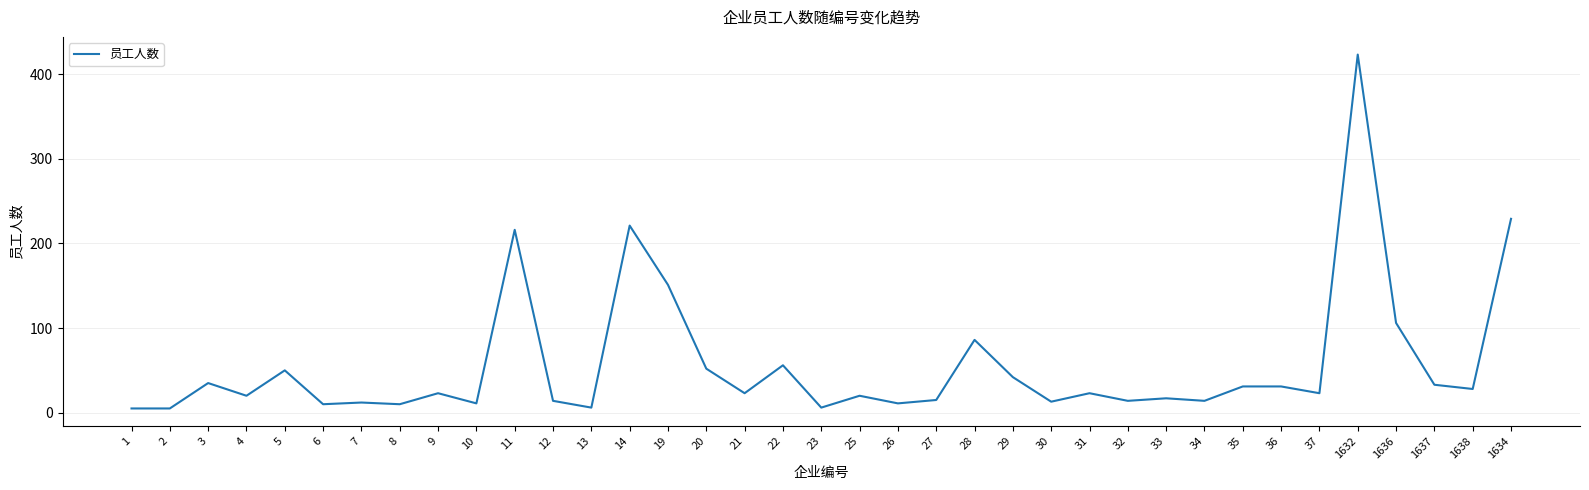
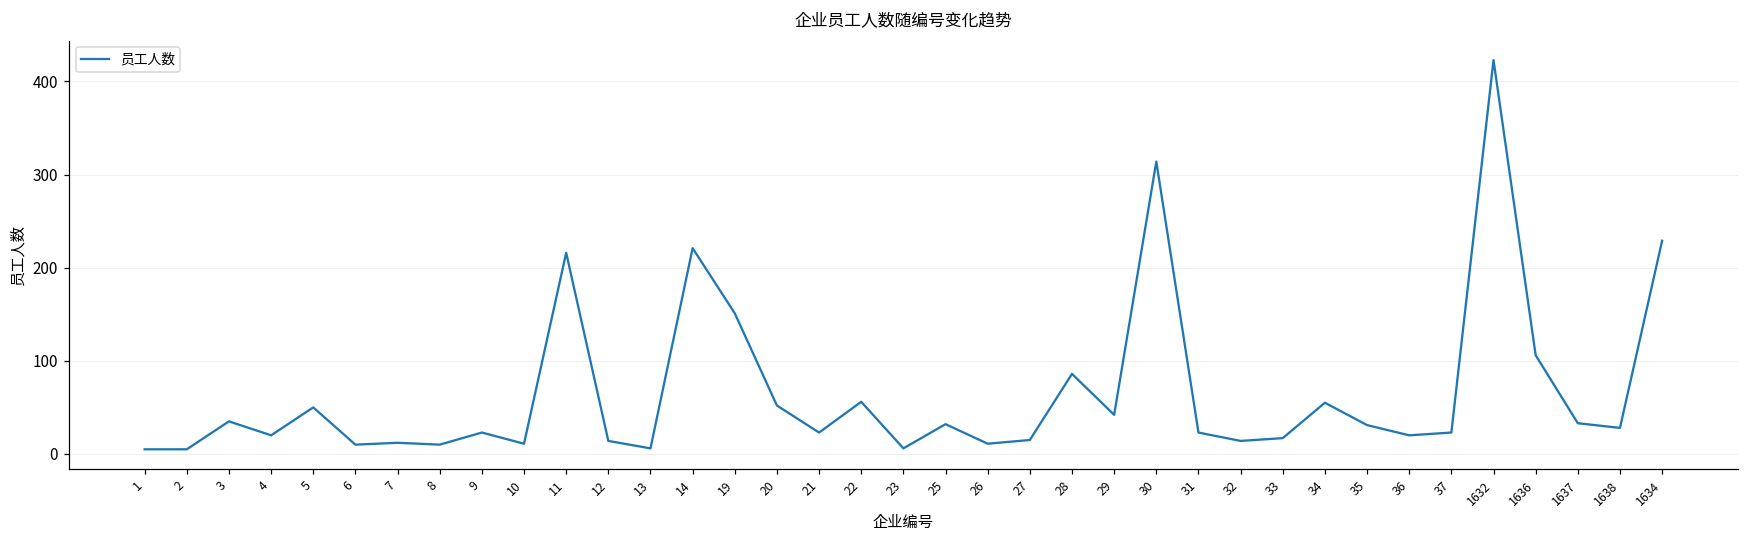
  {
    "1": 10,
    "2": 10,
    "3": 40,
    "4": 20,
    "5": 50,
    "6": 10,
    "7": 10,
    "8": 10,
    "9": 20,
    "10": 10,
    "11": 220,
    "12": 10,
    "13": 10,
    "14": 220,
    "19": 150,
    "20": 50,
    "21": 20,
    "22": 60,
    "23": 10,
-   "25": 20,
+   "25": 30,
    "26": 10,
    "27": 20,
    "28": 90,
    "29": 40,
-   "30": 10,
+   "30": 310,
    "31": 20,
    "32": 10,
    "33": 20,
-   "34": 10,
+   "34": 60,
    "35": 30,
-   "36": 30,
+   "36": 20,
    "37": 20,
    "1632": 420,
    "1636": 110,
    "1637": 30,
    "1638": 30,
    "1634": 230
  }
